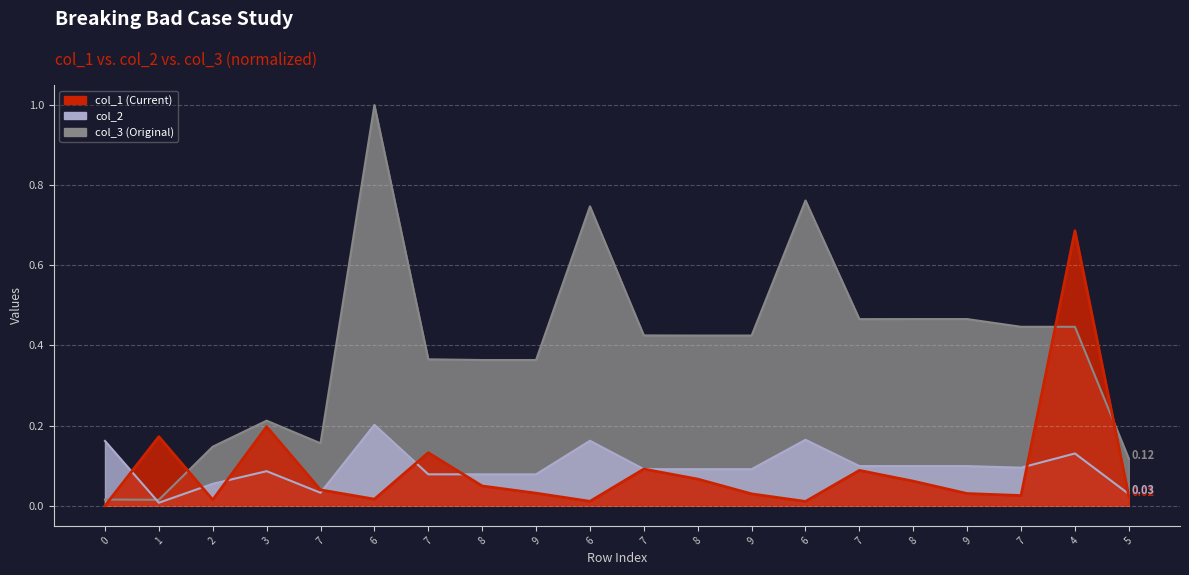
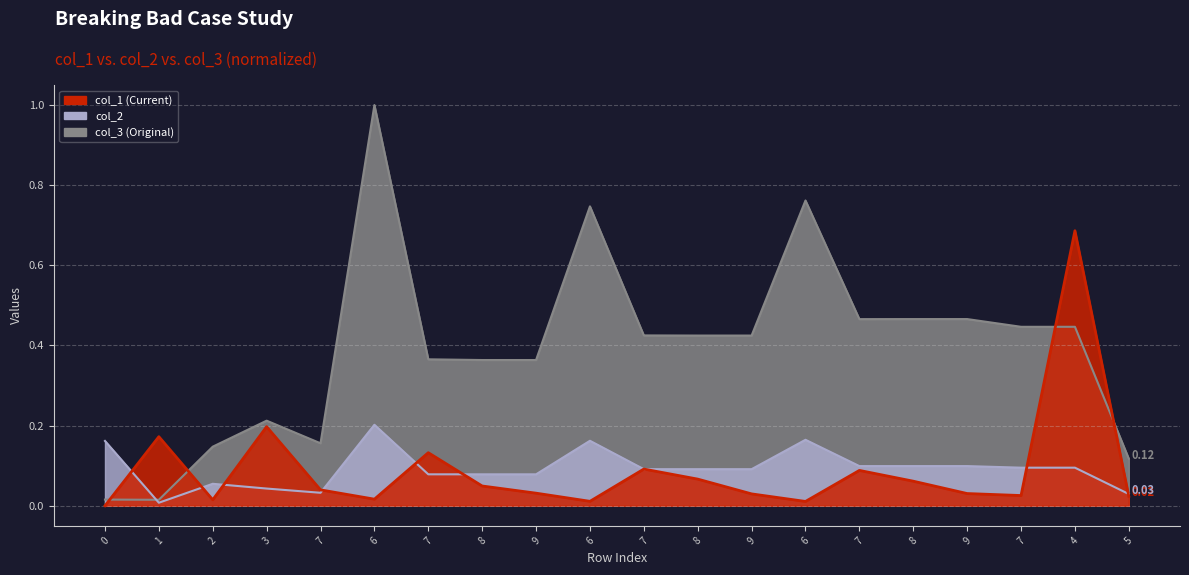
  {
    "col_2": {
      "0": 0.16,
      "1": 0.01,
      "2": 0.05,
-     "3": 0.09,
-     "4": 0.13
+     "3": 0.04,
+     "4": 0.09
    }
  }
